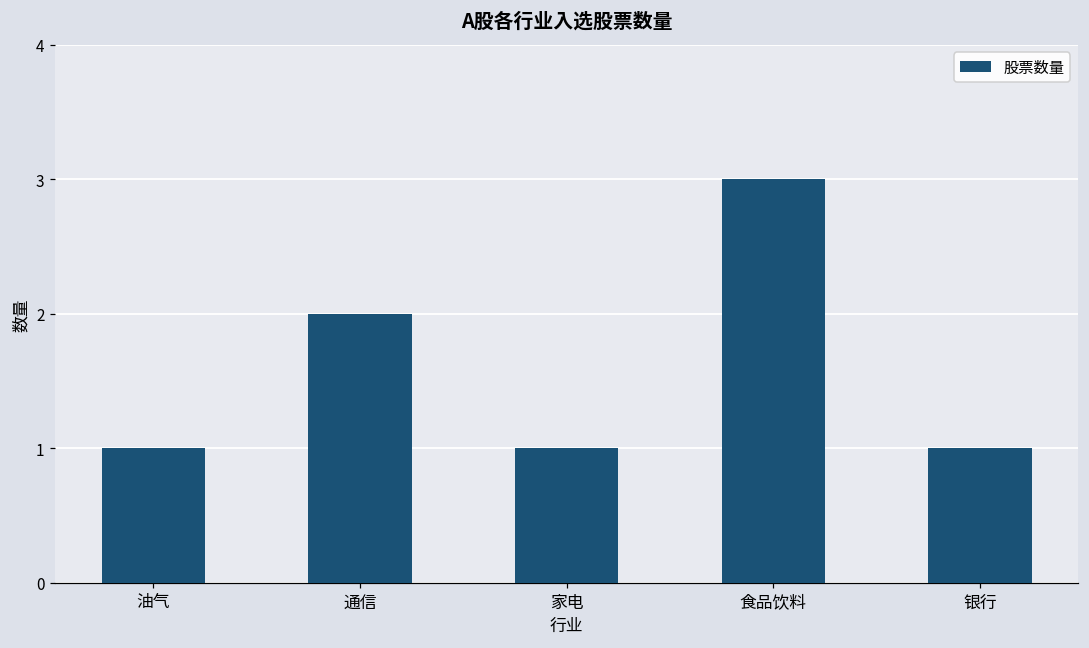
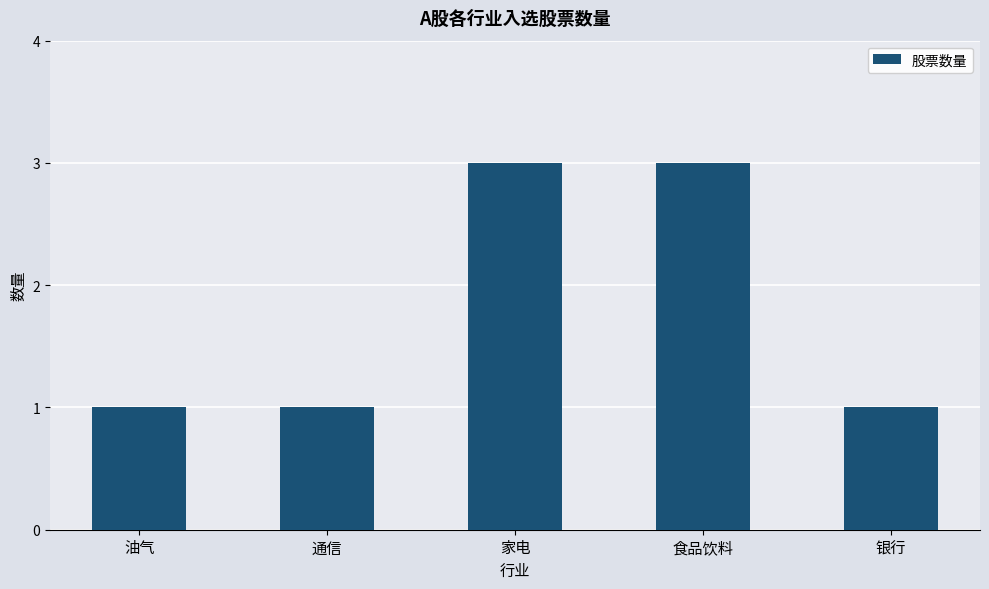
  {
    "油气": 1,
-   "通信": 2,
-   "家电": 1,
+   "通信": 1,
+   "家电": 3,
    "食品饮料": 3,
    "银行": 1
  }
